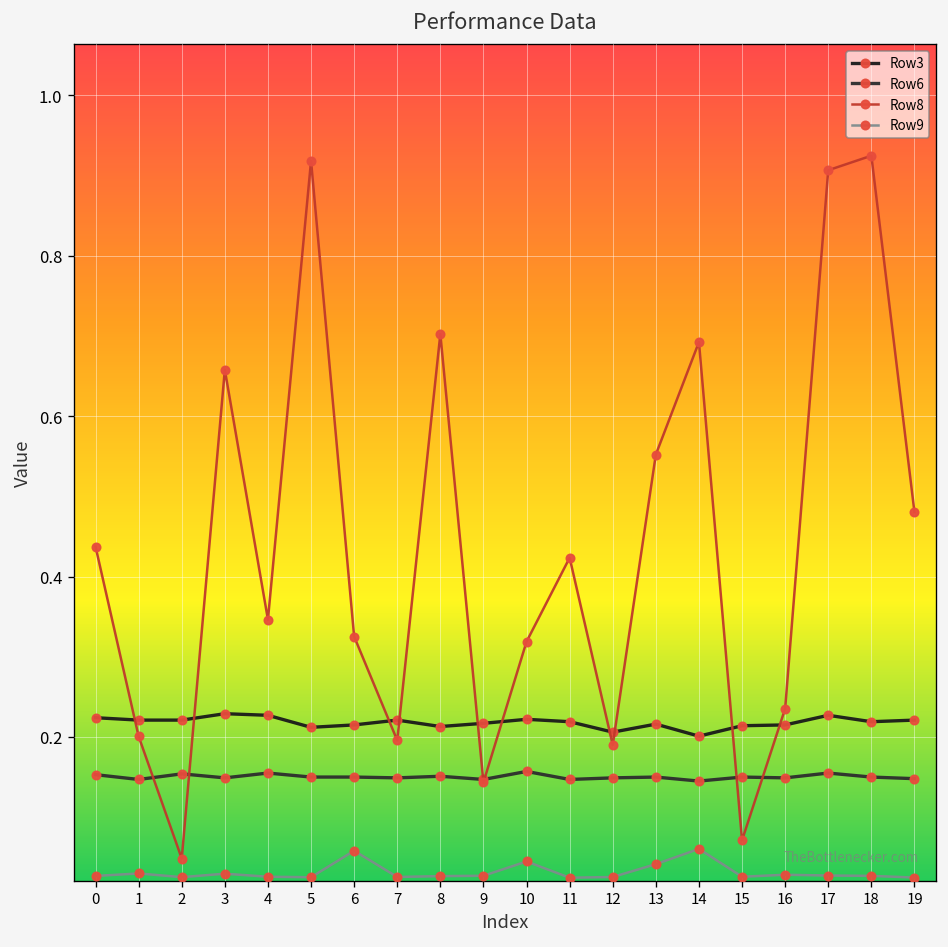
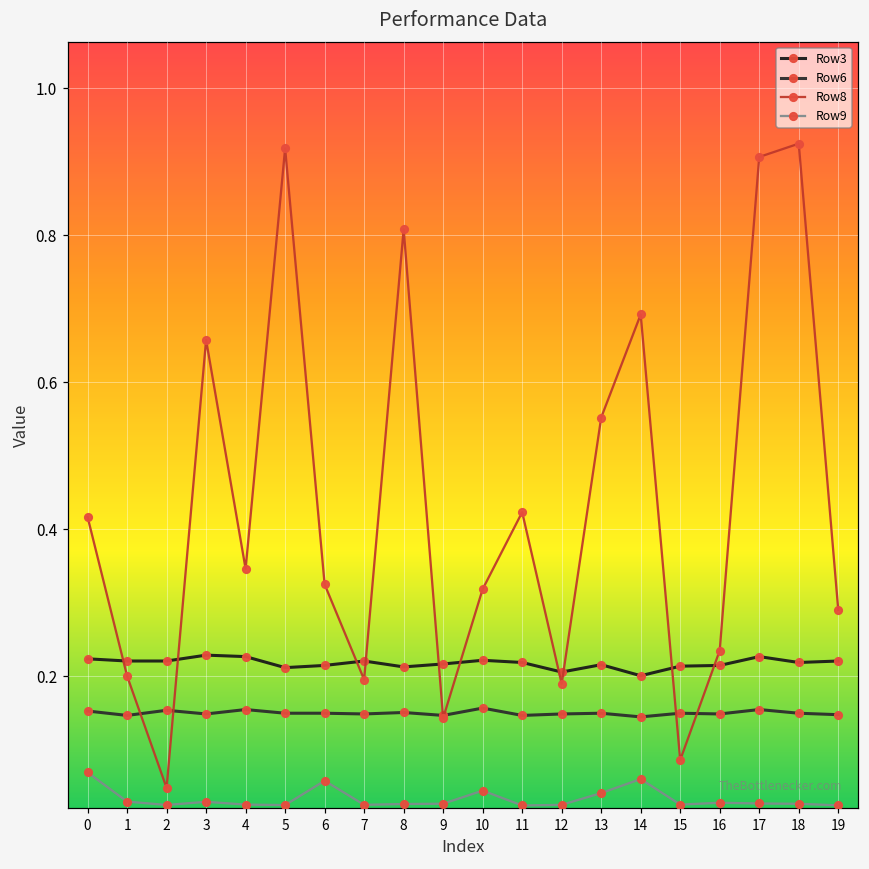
  {
    "Row8": {
-     "0": 0.44,
+     "0": 0.42,
      "1": 0.20,
      "2": 0.05,
      "3": 0.66,
      "4": 0.35,
      "5": 0.92,
      "6": 0.33,
      "7": 0.20,
-     "8": 0.70,
+     "8": 0.81,
      "10": 0.32,
      "11": 0.42,
      "12": 0.19,
      "13": 0.55,
      "14": 0.69,
-     "15": 0.07,
+     "15": 0.09,
      "16": 0.24,
      "17": 0.91,
      "18": 0.92,
-     "19": 0.48
+     "19": 0.29
    },
    "Row9": {
-     "0": 0.03,
+     "0": 0.07,
      "1": 0.03,
      "2": 0.03,
      "3": 0.03,
      "4": 0.03,
      "5": 0.03,
      "6": 0.06,
      "7": 0.03,
      "8": 0.03,
      "9": 0.03,
      "10": 0.04,
      "11": 0.02,
      "12": 0.03,
      "13": 0.04,
      "14": 0.06,
      "15": 0.03,
      "16": 0.03,
      "17": 0.03,
      "18": 0.03,
      "19": 0.02
    }
  }
